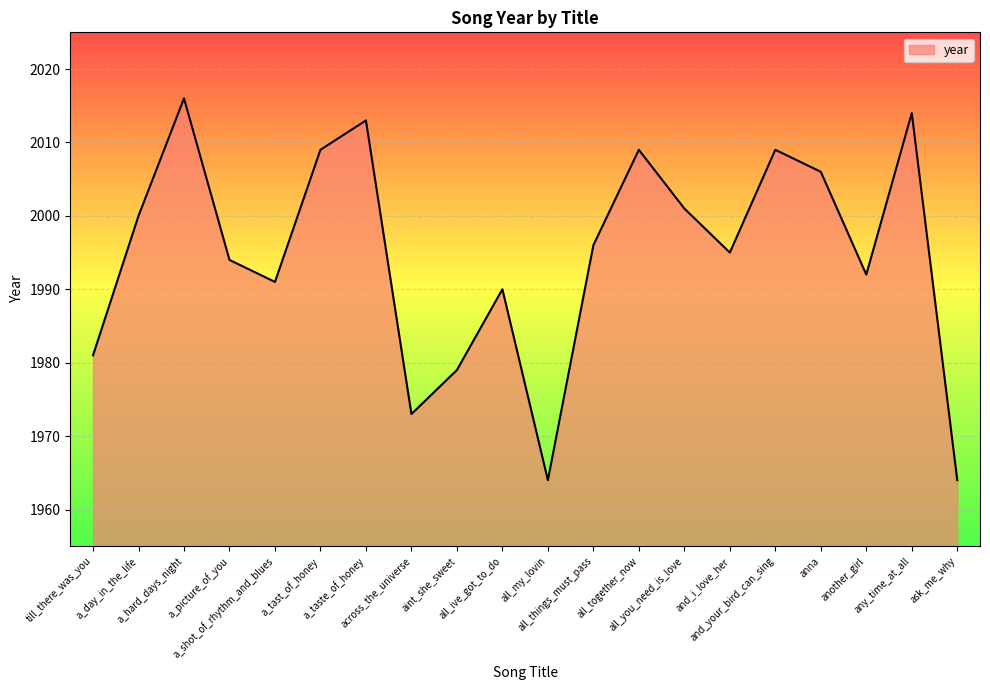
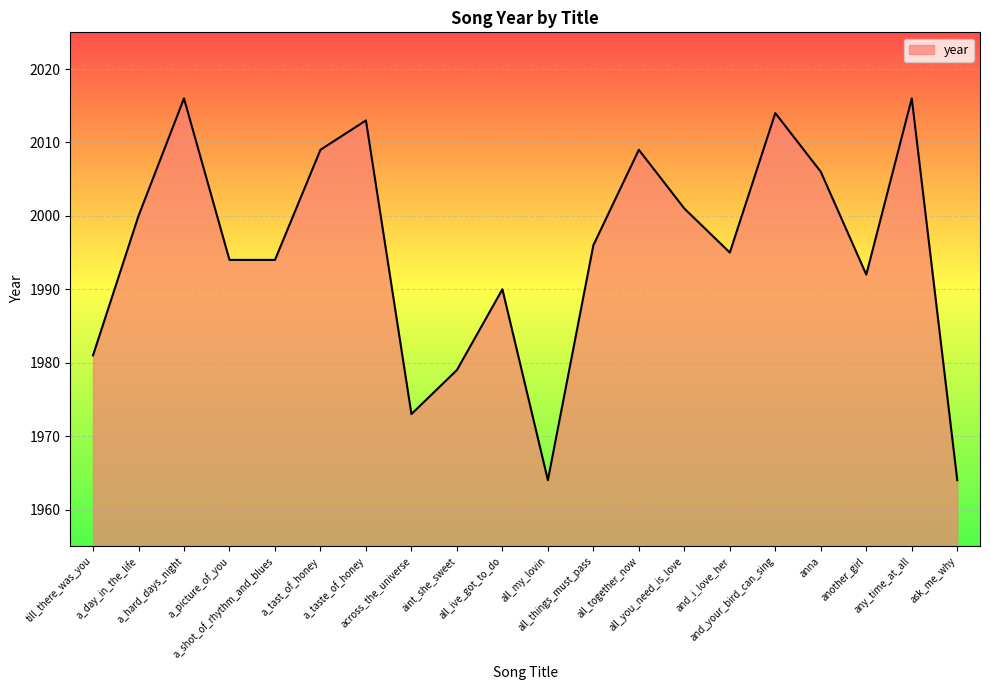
  {
    "till_there_was_you": 1981,
    "a_day_in_the_life": 2000,
    "a_hard_days_night": 2016,
    "a_picture_of_you": 1994,
-   "a_shot_of_rhythm_and_blues": 1991,
+   "a_shot_of_rhythm_and_blues": 1994,
    "a_tast_of_honey": 2009,
    "a_taste_of_honey": 2013,
    "across_the_universe": 1973,
    "aint_she_sweet": 1979,
    "all_ive_got_to_do": 1990,
    "all_my_lovin": 1964,
    "all_things_must_pass": 1996,
    "all_together_now": 2009,
    "all_you_need_is_love": 2001,
    "and_i_love_her": 1995,
-   "and_your_bird_can_sing": 2009,
+   "and_your_bird_can_sing": 2014,
    "anna": 2006,
    "another_girl": 1992,
-   "any_time_at_all": 2014,
+   "any_time_at_all": 2016,
    "ask_me_why": 1964
  }
